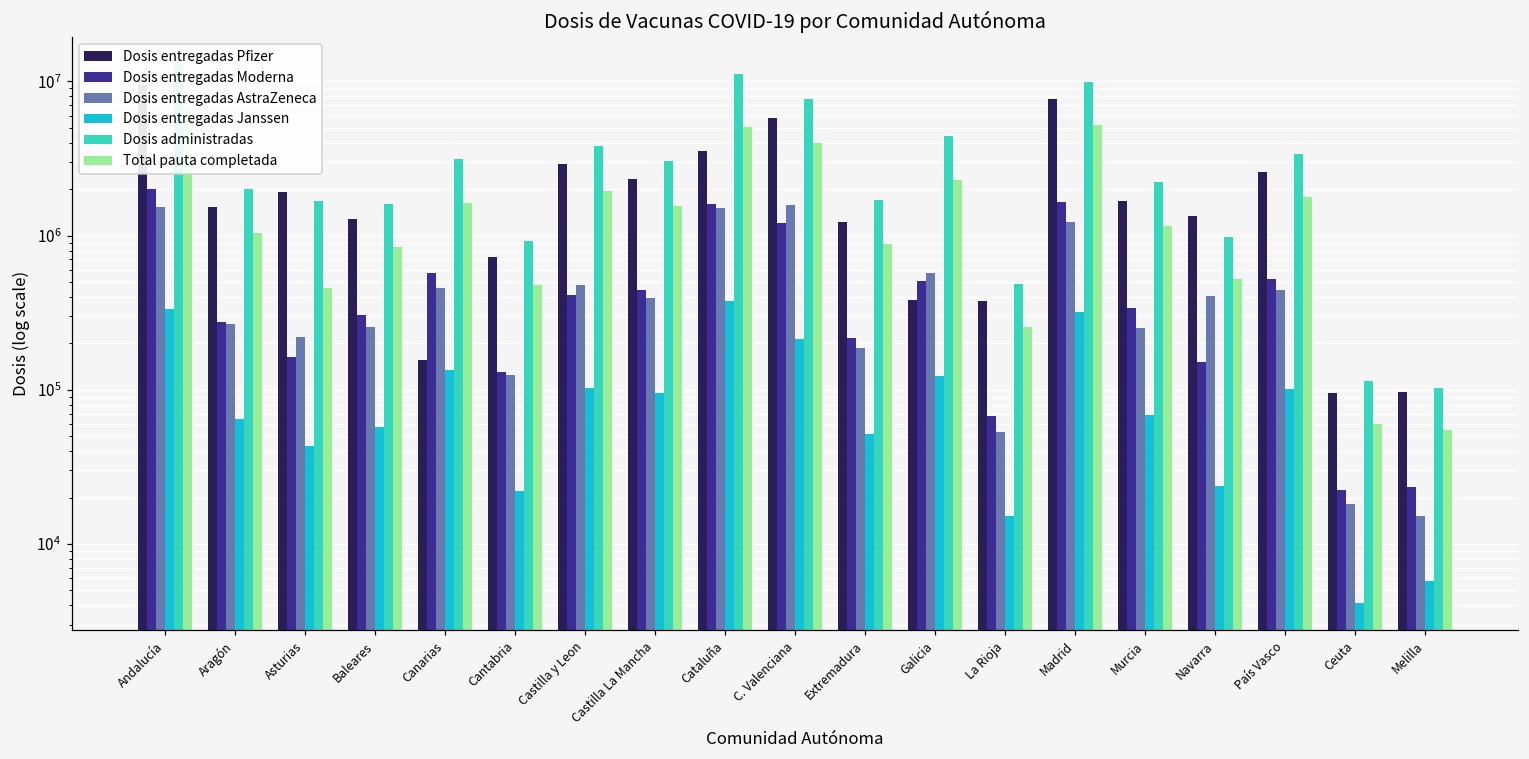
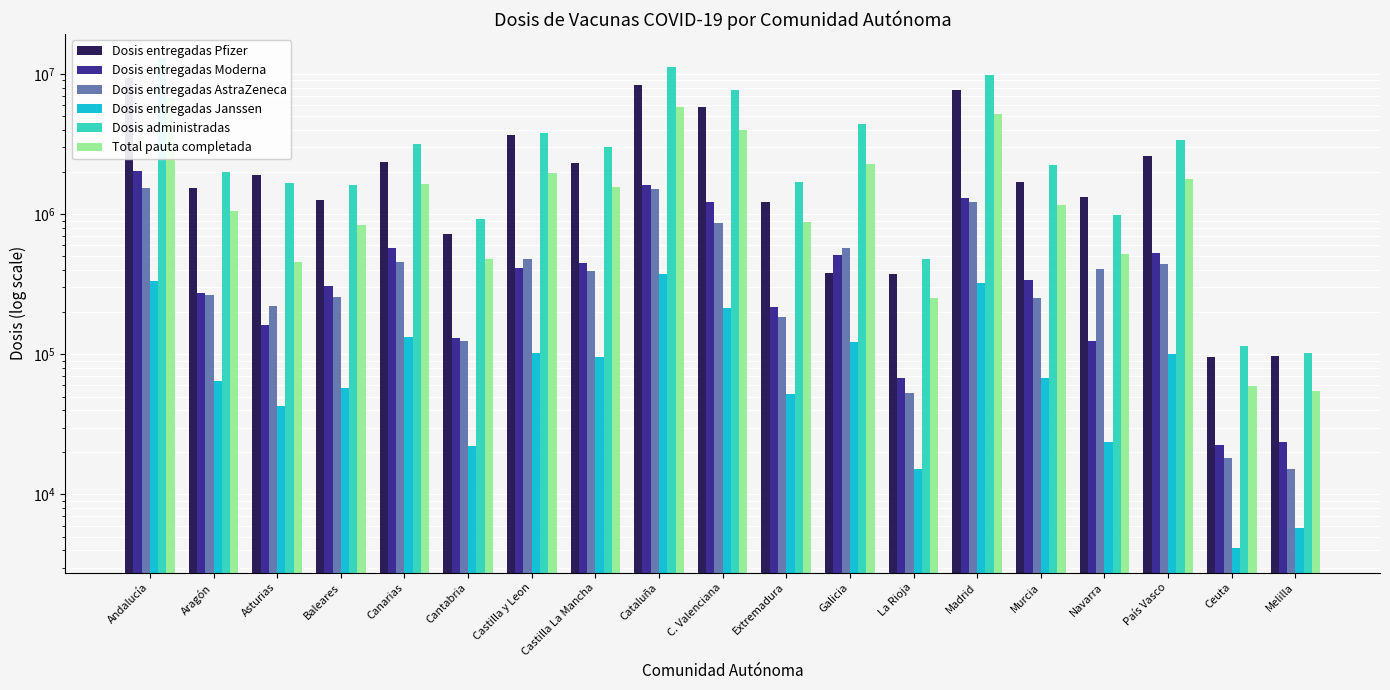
  {
    "Dosis entregadas Pfizer": {
      "Aragón": 1500000,
      "Asturias": 1900000,
      "Baleares": 1300000,
-     "Canarias": 160000,
+     "Canarias": 2400000,
      "Cantabria": 700000,
-     "Castilla y Leon": 2900000,
+     "Castilla y Leon": 3700000,
      "Castilla La Mancha": 2300000,
-     "Cataluña": 3500000,
+     "Cataluña": 8000000,
      "C. Valenciana": 5800000,
      "Extremadura": 1200000,
      "Galicia": 380000,
      "La Rioja": 370000,
      "Madrid": 8000000,
      "Murcia": 1700000,
      "Navarra": 1300000,
      "País Vasco": 2600000,
      "Ceuta": 100000,
      "Melilla": 100000
    },
    "Dosis entregadas Moderna": {
      "Andalucía": 2000000,
      "Aragón": 280000,
      "Asturias": 160000,
      "Baleares": 310000,
      "Canarias": 570000,
      "Cantabria": 130000,
      "Castilla y Leon": 410000,
      "Castilla La Mancha": 450000,
      "Cataluña": 1600000,
      "C. Valenciana": 1200000,
      "Extremadura": 220000,
      "Galicia": 510000,
      "La Rioja": 70000,
-     "Madrid": 1600000,
+     "Madrid": 1300000,
      "Murcia": 340000,
-     "Navarra": 150000,
+     "Navarra": 120000,
      "País Vasco": 530000,
      "Ceuta": 22000,
      "Melilla": 24000
    },
    "Dosis entregadas AstraZeneca": {
      "Andalucía": 1500000,
      "Aragón": 270000,
      "Asturias": 220000,
      "Baleares": 260000,
      "Canarias": 460000,
      "Cantabria": 130000,
      "Castilla y Leon": 480000,
      "Castilla La Mancha": 390000,
      "Cataluña": 1500000,
-     "C. Valenciana": 1600000,
+     "C. Valenciana": 900000,
      "Extremadura": 190000,
      "Galicia": 570000,
      "La Rioja": 53000,
      "Madrid": 1200000,
      "Murcia": 250000,
      "Navarra": 410000,
      "País Vasco": 440000,
      "Ceuta": 18000,
      "Melilla": 15000
    },
    "Total pauta completada": {
      "Aragón": 1000000,
      "Asturias": 460000,
      "Baleares": 800000,
      "Canarias": 1600000,
      "Cantabria": 480000,
      "Castilla y Leon": 2000000,
      "Castilla La Mancha": 1600000,
-     "Cataluña": 5000000,
+     "Cataluña": 5800000,
      "C. Valenciana": 4000000,
      "Extremadura": 900000,
      "Galicia": 2300000,
      "La Rioja": 250000,
      "Madrid": 5200000,
      "Murcia": 1200000,
      "Navarra": 520000,
      "País Vasco": 1800000,
      "Ceuta": 60000,
      "Melilla": 55000
    }
  }
